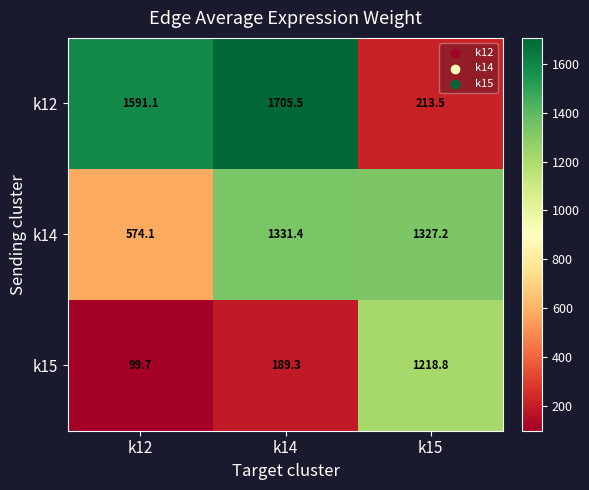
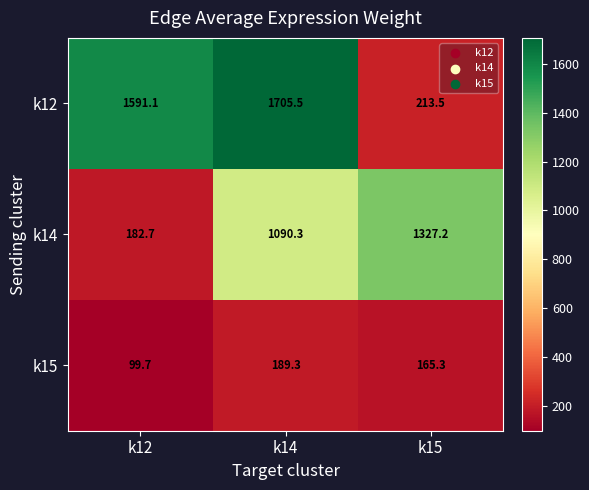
  {
    "k12": {
      "k12": 1591.1,
      "k14": 1705.5,
      "k15": 213.5
    },
    "k14": {
-     "k12": 574.1,
-     "k14": 1331.4,
+     "k12": 182.7,
+     "k14": 1090.3,
      "k15": 1327.2
    },
    "k15": {
      "k12": 99.7,
      "k14": 189.3,
-     "k15": 1218.8
+     "k15": 165.3
    }
  }
